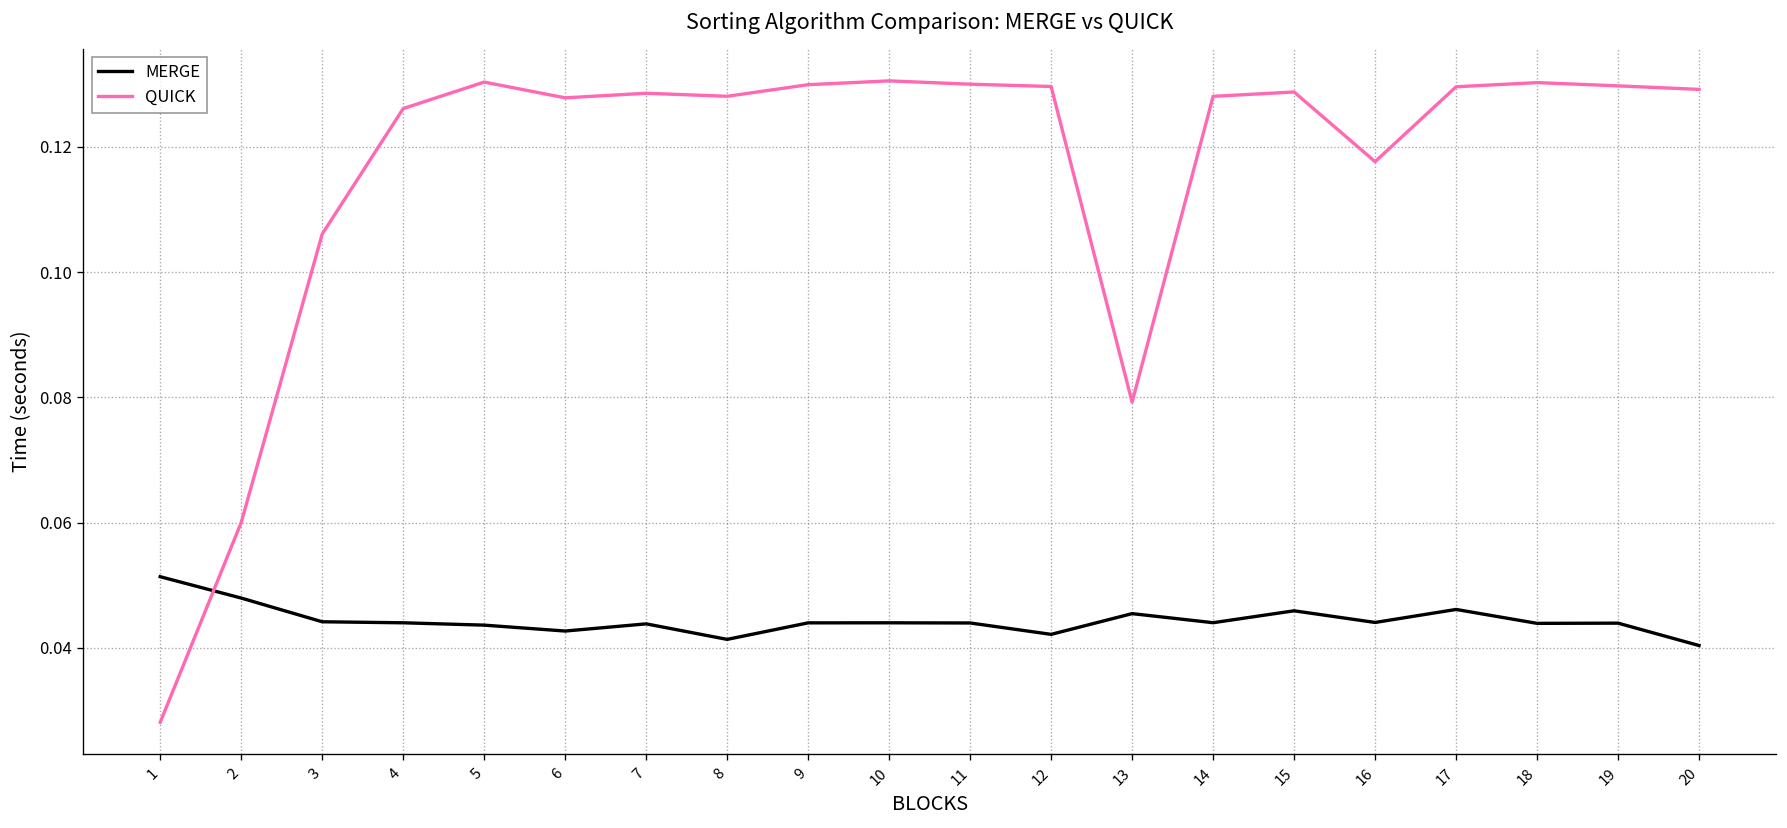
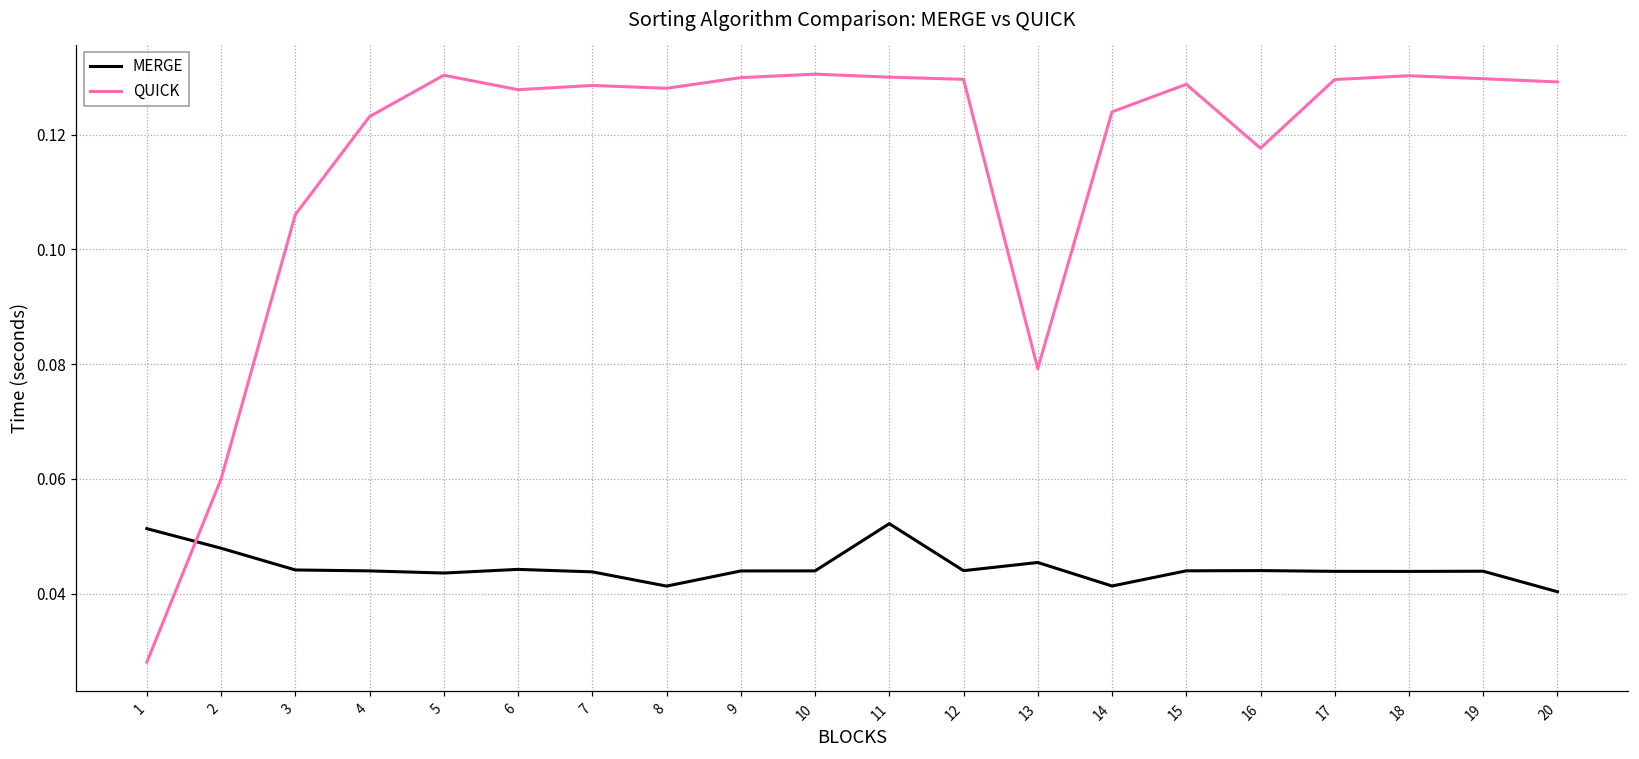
  {
    "MERGE": {
      "1": 0.051,
      "2": 0.048,
      "3": 0.044,
      "4": 0.044,
      "5": 0.044,
-     "6": 0.043,
+     "6": 0.044,
      "7": 0.044,
      "8": 0.041,
      "9": 0.044,
      "10": 0.044,
-     "11": 0.044,
-     "12": 0.042,
+     "11": 0.052,
+     "12": 0.044,
      "13": 0.045,
-     "14": 0.044,
-     "15": 0.046,
+     "14": 0.041,
+     "15": 0.044,
      "16": 0.044,
-     "17": 0.046,
+     "17": 0.044,
      "18": 0.044,
      "19": 0.044,
      "20": 0.040
    },
    "QUICK": {
      "1": 0.028,
      "2": 0.060,
      "3": 0.106,
-     "4": 0.126,
+     "4": 0.123,
      "5": 0.130,
      "6": 0.128,
      "7": 0.129,
      "8": 0.128,
      "9": 0.130,
      "10": 0.131,
      "11": 0.130,
      "12": 0.130,
      "13": 0.079,
-     "14": 0.128,
+     "14": 0.124,
      "15": 0.129,
      "16": 0.118,
      "17": 0.130,
      "18": 0.130,
      "19": 0.130,
      "20": 0.129
    }
  }
